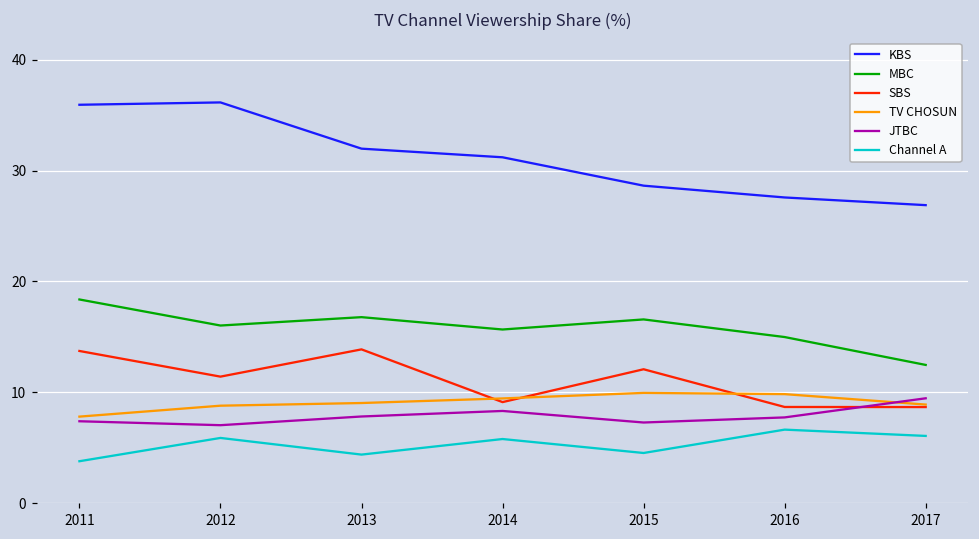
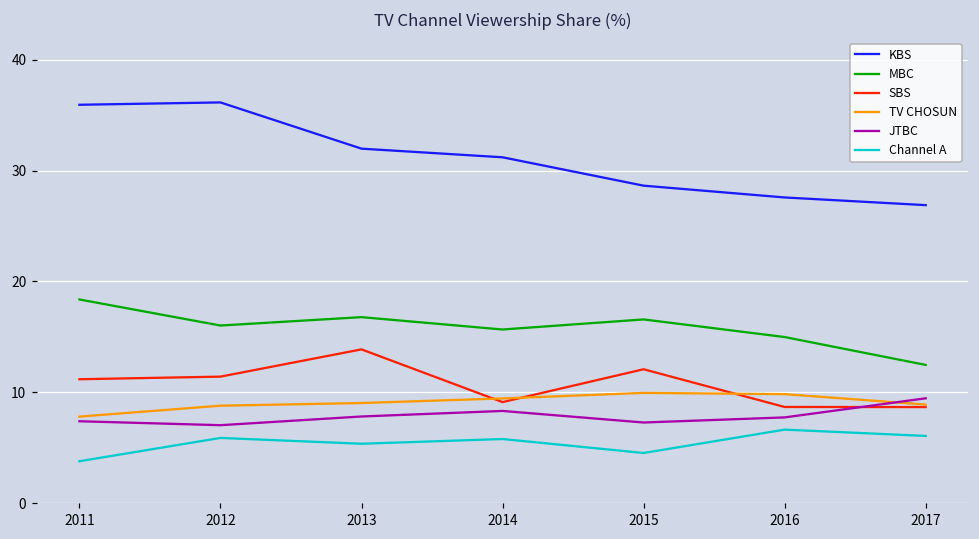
  {
    "KBS": {
      "2011": 36.0,
      "2012": 36.2,
      "2013": 32.0,
      "2014": 31.2,
      "2015": 28.6,
      "2016": 27.6,
      "2017": 26.9
    },
    "MBC": {
      "2011": 18.4,
      "2012": 16.0,
      "2013": 16.8,
      "2014": 15.7,
      "2015": 16.6,
      "2016": 15.0,
      "2017": 12.5
    },
    "SBS": {
-     "2011": 13.7,
+     "2011": 11.2,
      "2012": 11.4,
      "2013": 13.9,
      "2014": 9.1,
      "2015": 12.1,
      "2016": 8.7
    },
    "TV CHOSUN": {
      "2011": 7.8,
      "2012": 8.8,
      "2013": 9.0,
      "2014": 9.4,
      "2015": 9.9,
      "2016": 9.8
    },
    "JTBC": {
      "2011": 7.4,
      "2012": 7.0,
      "2013": 7.8,
      "2014": 8.3,
      "2015": 7.3,
      "2016": 7.7,
      "2017": 9.5
    },
    "Channel A": {
      "2011": 3.8,
      "2012": 5.9,
-     "2013": 4.4,
+     "2013": 5.4,
      "2014": 5.8,
      "2015": 4.5,
      "2016": 6.6,
      "2017": 6.1
    }
  }
